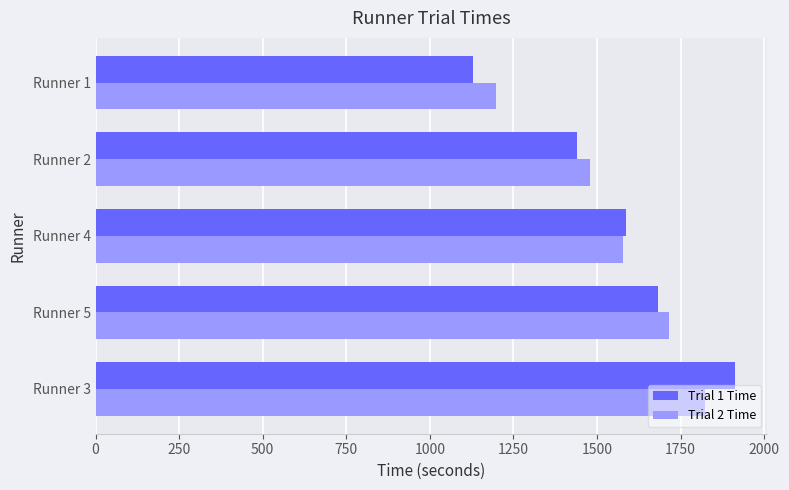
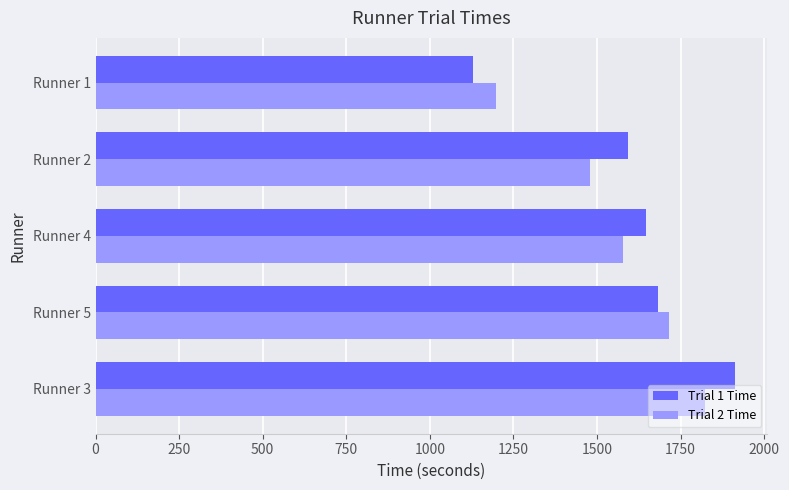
  {
    "Trial 1 Time": {
      "Runner 1": 1130,
-     "Runner 2": 1440,
-     "Runner 4": 1590,
+     "Runner 2": 1590,
+     "Runner 4": 1650,
      "Runner 5": 1680,
      "Runner 3": 1910
    },
    "Trial 2 Time": {
      "Runner 1": 1200,
      "Runner 2": 1480,
      "Runner 4": 1580,
      "Runner 5": 1710
    }
  }
